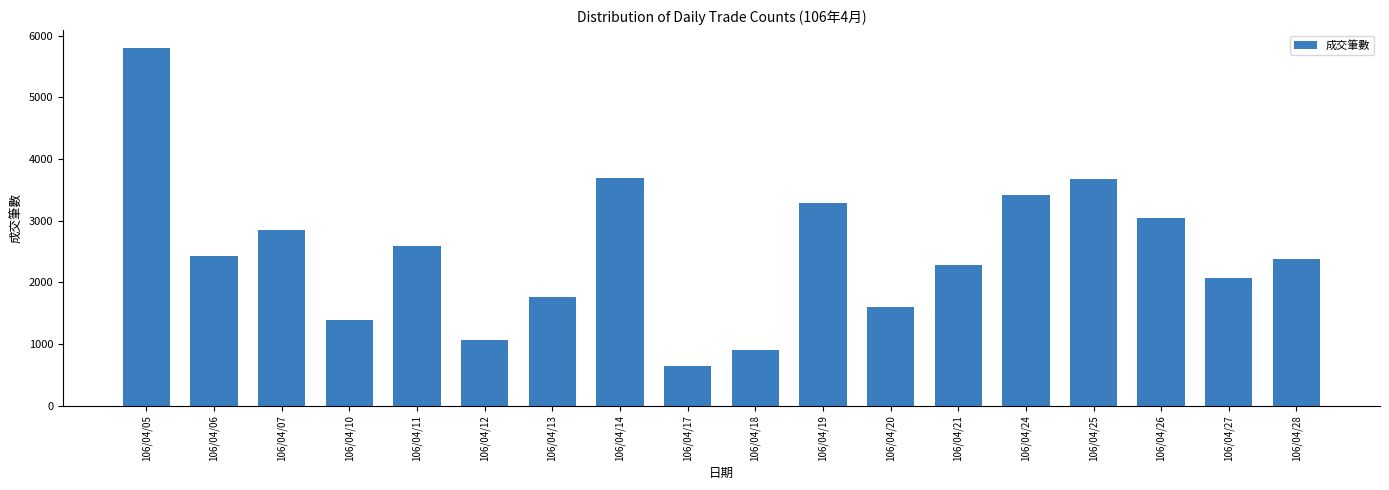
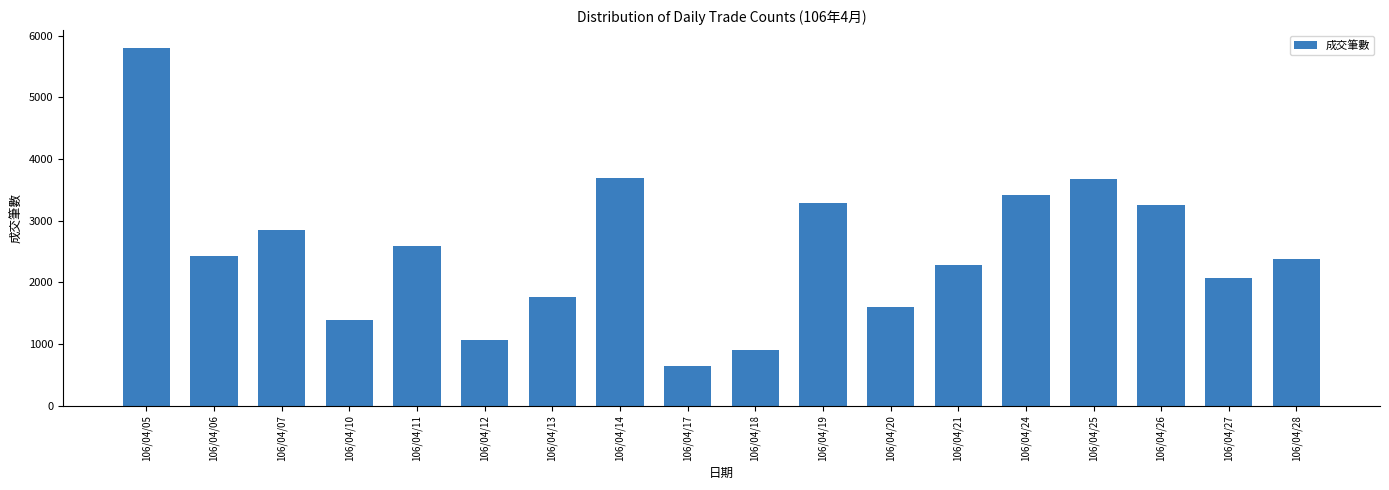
  {
    "106/04/05": 5800,
    "106/04/06": 2400,
    "106/04/07": 2800,
    "106/04/10": 1400,
    "106/04/11": 2600,
    "106/04/12": 1100,
    "106/04/13": 1800,
    "106/04/14": 3700,
    "106/04/17": 600,
    "106/04/18": 900,
    "106/04/19": 3300,
    "106/04/20": 1600,
    "106/04/21": 2300,
    "106/04/24": 3400,
    "106/04/25": 3700,
-   "106/04/26": 3100,
+   "106/04/26": 3300,
    "106/04/27": 2100,
    "106/04/28": 2400
  }
